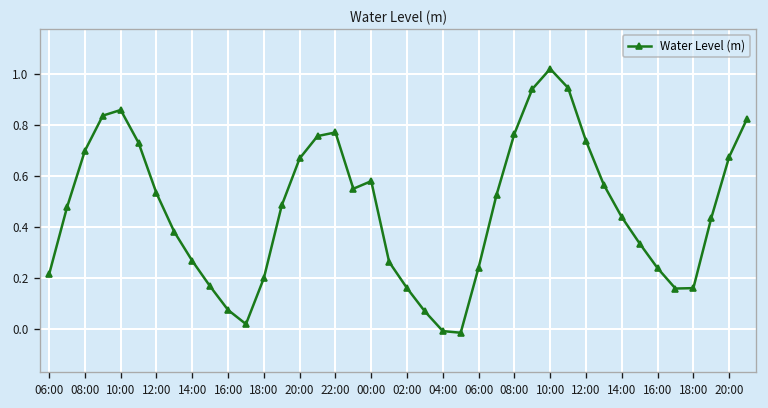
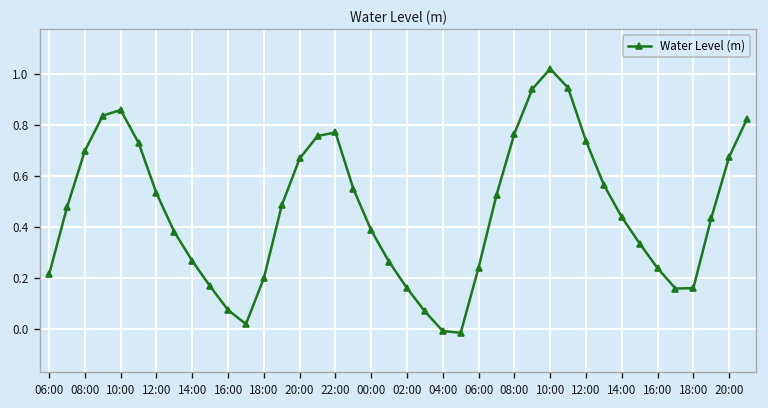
  {
    "22:00": 0.77,
-   "00:00": 0.58,
+   "00:00": 0.39,
    "02:00": 0.16,
    "04:00": -0.01
  }
